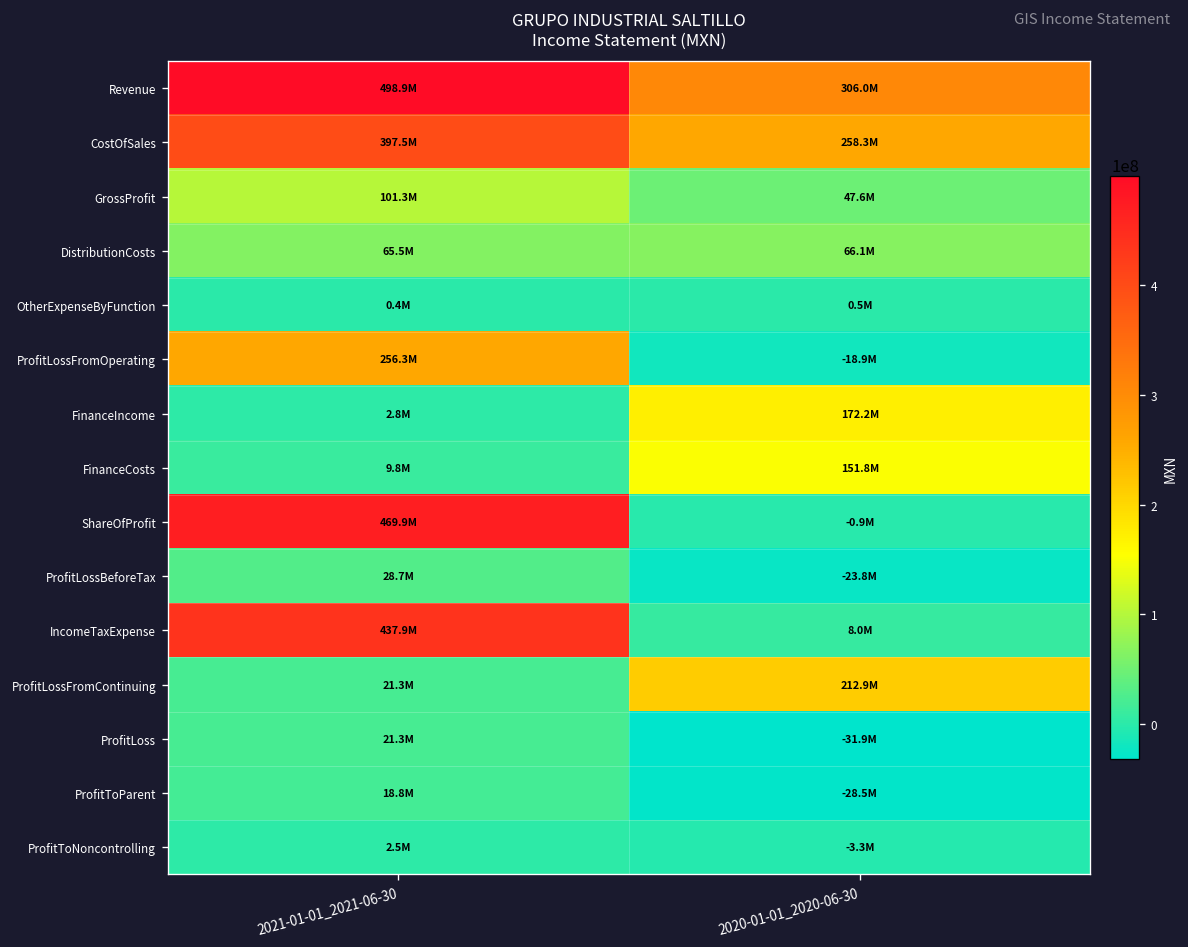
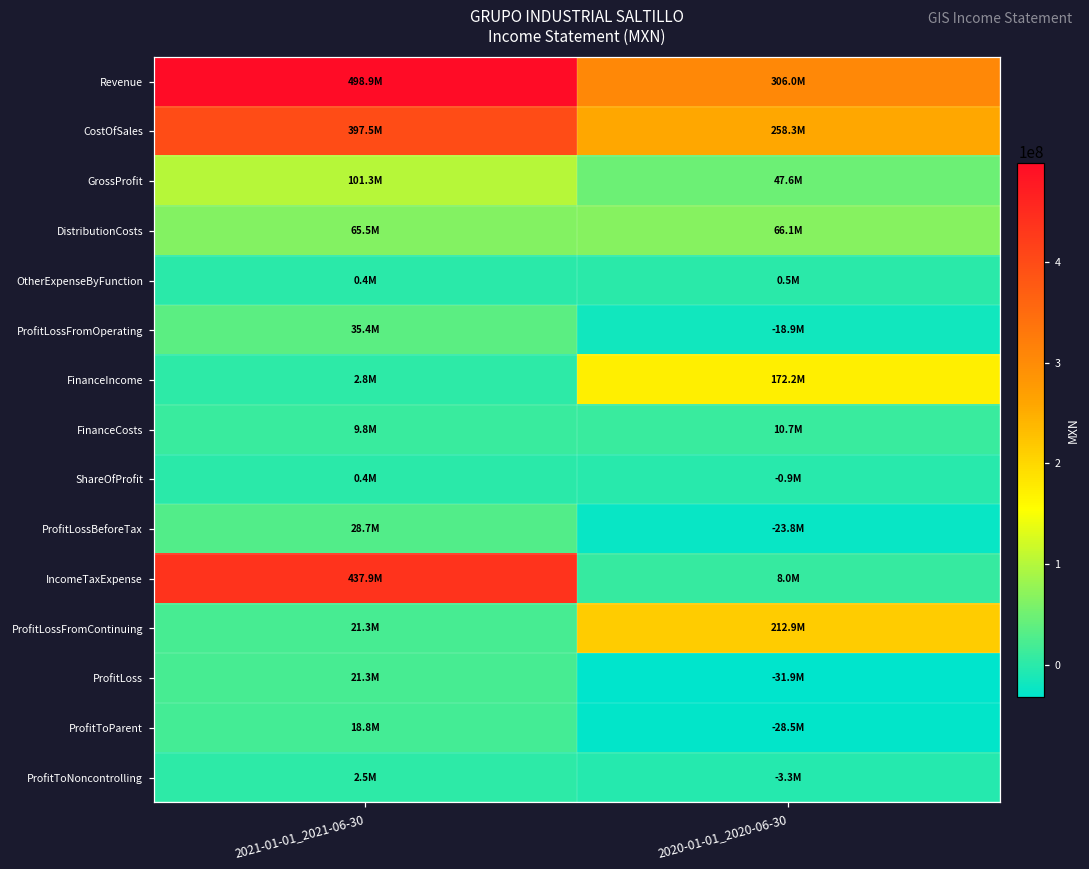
  {
    "Revenue": {
      "2021-01-01_2021-06-30": "498.9M",
      "2020-01-01_2020-06-30": "306.0M"
    },
    "CostOfSales": {
      "2021-01-01_2021-06-30": "397.5M",
      "2020-01-01_2020-06-30": "258.3M"
    },
    "GrossProfit": {
      "2021-01-01_2021-06-30": "101.3M",
      "2020-01-01_2020-06-30": "47.6M"
    },
    "DistributionCosts": {
      "2021-01-01_2021-06-30": "65.5M",
      "2020-01-01_2020-06-30": "66.1M"
    },
    "OtherExpenseByFunction": {
      "2021-01-01_2021-06-30": "0.4M",
      "2020-01-01_2020-06-30": "0.5M"
    },
    "ProfitLossFromOperating": {
-     "2021-01-01_2021-06-30": "256.3M",
+     "2021-01-01_2021-06-30": "35.4M",
      "2020-01-01_2020-06-30": "-18.9M"
    },
    "FinanceIncome": {
      "2021-01-01_2021-06-30": "2.8M",
      "2020-01-01_2020-06-30": "172.2M"
    },
    "FinanceCosts": {
      "2021-01-01_2021-06-30": "9.8M",
-     "2020-01-01_2020-06-30": "151.8M"
+     "2020-01-01_2020-06-30": "10.7M"
    },
    "ShareOfProfit": {
-     "2021-01-01_2021-06-30": "469.9M",
+     "2021-01-01_2021-06-30": "0.4M",
      "2020-01-01_2020-06-30": "-0.9M"
    },
    "ProfitLossBeforeTax": {
      "2021-01-01_2021-06-30": "28.7M",
      "2020-01-01_2020-06-30": "-23.8M"
    },
    "IncomeTaxExpense": {
      "2021-01-01_2021-06-30": "437.9M",
      "2020-01-01_2020-06-30": "8.0M"
    },
    "ProfitLossFromContinuing": {
      "2021-01-01_2021-06-30": "21.3M",
      "2020-01-01_2020-06-30": "212.9M"
    },
    "ProfitLoss": {
      "2021-01-01_2021-06-30": "21.3M",
      "2020-01-01_2020-06-30": "-31.9M"
    },
    "ProfitToParent": {
      "2021-01-01_2021-06-30": "18.8M",
      "2020-01-01_2020-06-30": "-28.5M"
    },
    "ProfitToNoncontrolling": {
      "2021-01-01_2021-06-30": "2.5M",
      "2020-01-01_2020-06-30": "-3.3M"
    }
  }
